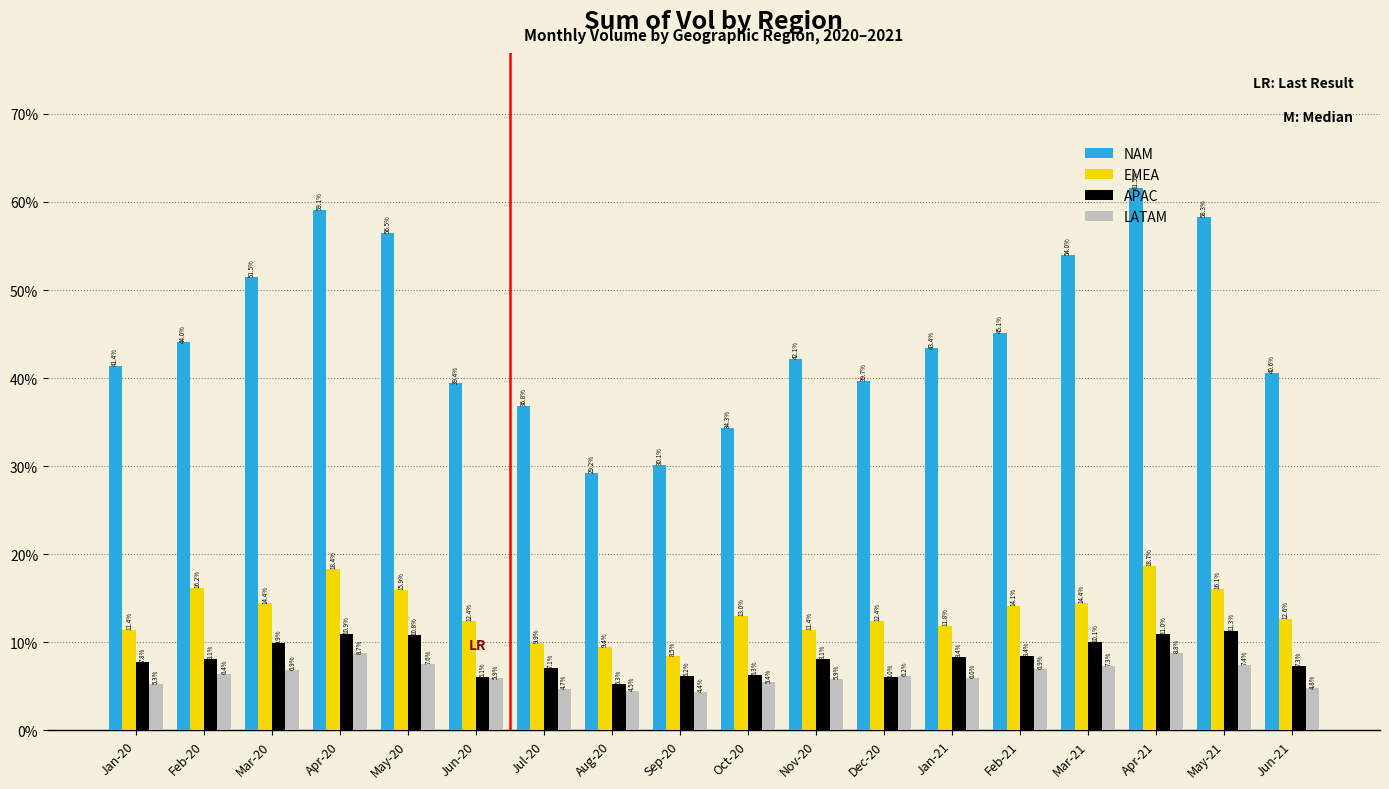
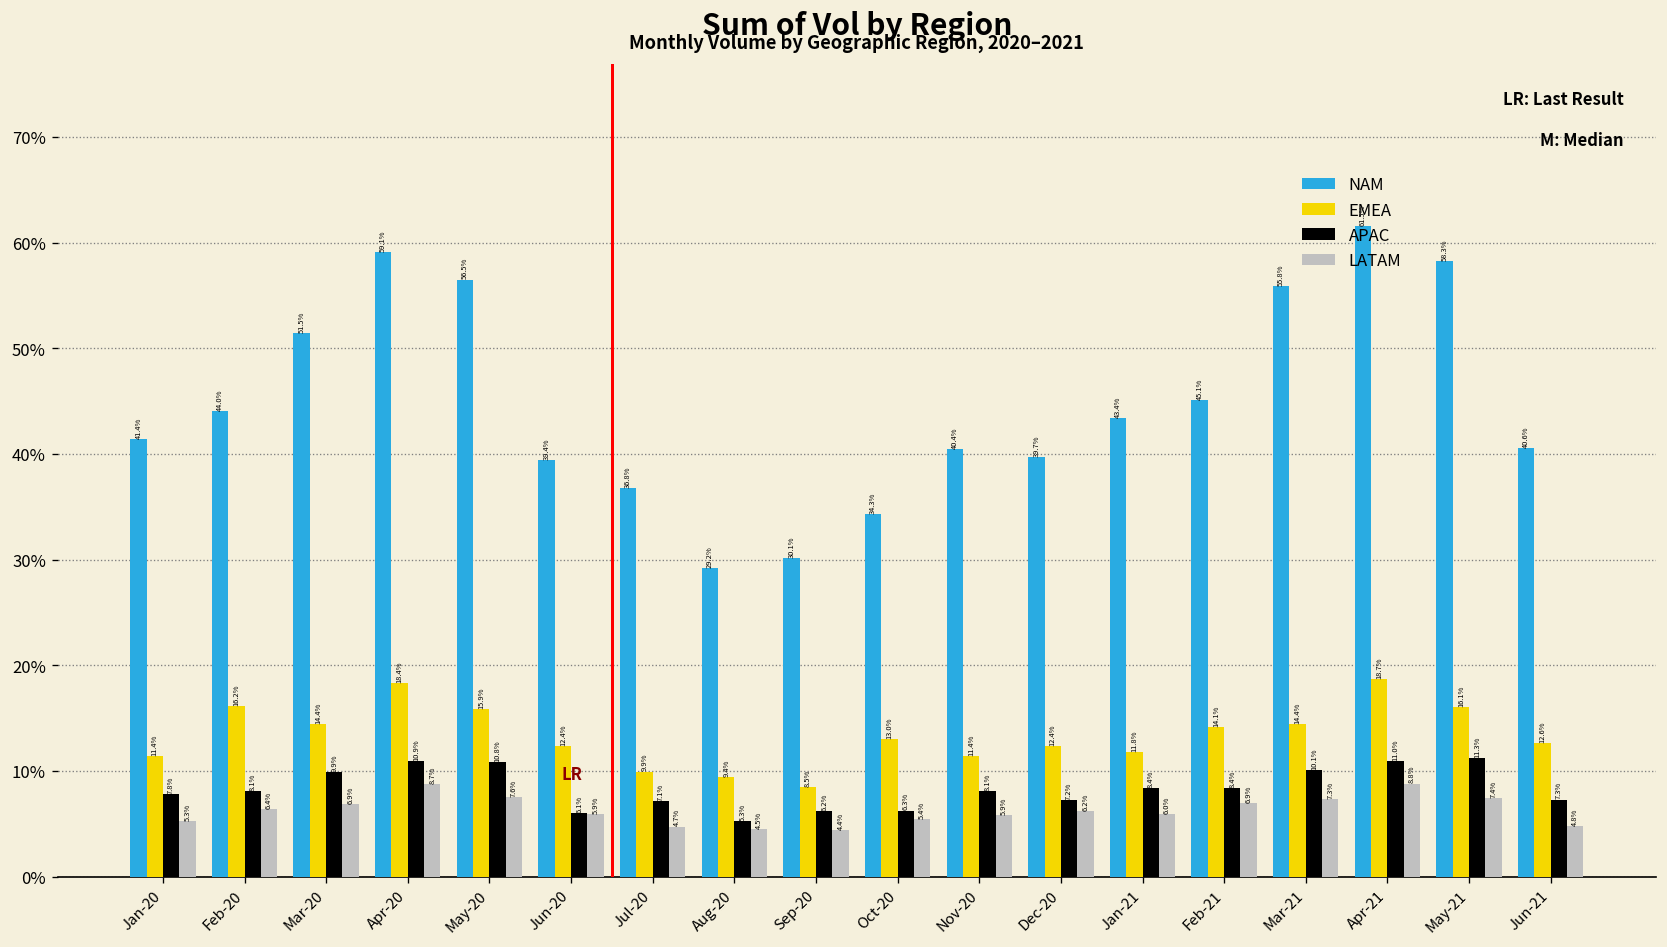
  {
    "NAM": {
      "Jan-20": "41.4%",
      "Feb-20": "44.0%",
      "Mar-20": "51.5%",
      "Apr-20": "59.1%",
      "May-20": "56.5%",
      "Jun-20": "39.4%",
      "Jul-20": "36.8%",
      "Aug-20": "29.2%",
      "Sep-20": "30.1%",
      "Oct-20": "34.3%",
-     "Nov-20": "42.1%",
+     "Nov-20": "40.4%",
      "Dec-20": "39.7%",
      "Jan-21": "43.4%",
      "Feb-21": "45.1%",
-     "Mar-21": "54.0%",
+     "Mar-21": "55.8%",
      "Apr-21": "61.5%",
      "May-21": "58.3%",
      "Jun-21": "40.6%"
    },
    "EMEA": {
      "Jan-20": "11.4%",
      "Feb-20": "16.2%",
      "Mar-20": "14.4%",
      "Apr-20": "18.4%",
      "May-20": "15.9%",
      "Jun-20": "12.4%",
      "Jul-20": "9.9%",
      "Aug-20": "9.4%",
      "Sep-20": "8.5%",
      "Oct-20": "13.0%",
      "Nov-20": "11.4%",
      "Dec-20": "12.4%",
      "Jan-21": "11.8%",
      "Feb-21": "14.1%",
      "Mar-21": "14.4%",
      "Apr-21": "18.7%",
      "May-21": "16.1%",
      "Jun-21": "12.6%"
    },
    "APAC": {
      "Jan-20": "7.8%",
      "Feb-20": "8.1%",
      "Mar-20": "9.9%",
      "Apr-20": "10.9%",
      "May-20": "10.8%",
      "Jun-20": "6.1%",
      "Jul-20": "7.1%",
      "Aug-20": "5.3%",
      "Sep-20": "6.2%",
      "Oct-20": "6.3%",
      "Nov-20": "8.1%",
-     "Dec-20": "6.0%",
+     "Dec-20": "7.2%",
      "Jan-21": "8.4%",
      "Feb-21": "8.4%",
      "Mar-21": "10.1%",
      "Apr-21": "11.0%",
      "May-21": "11.3%",
      "Jun-21": "7.3%"
    },
    "LATAM": {
      "Jan-20": "5.3%",
      "Feb-20": "6.4%",
      "Mar-20": "6.9%",
      "Apr-20": "8.7%",
      "May-20": "7.6%",
      "Jun-20": "5.9%",
      "Jul-20": "4.7%",
      "Aug-20": "4.5%",
      "Sep-20": "4.4%",
      "Oct-20": "5.4%",
      "Nov-20": "5.9%",
      "Dec-20": "6.2%",
      "Jan-21": "6.0%",
      "Feb-21": "6.9%",
      "Mar-21": "7.3%",
      "Apr-21": "8.8%",
      "May-21": "7.4%",
      "Jun-21": "4.8%"
    }
  }
